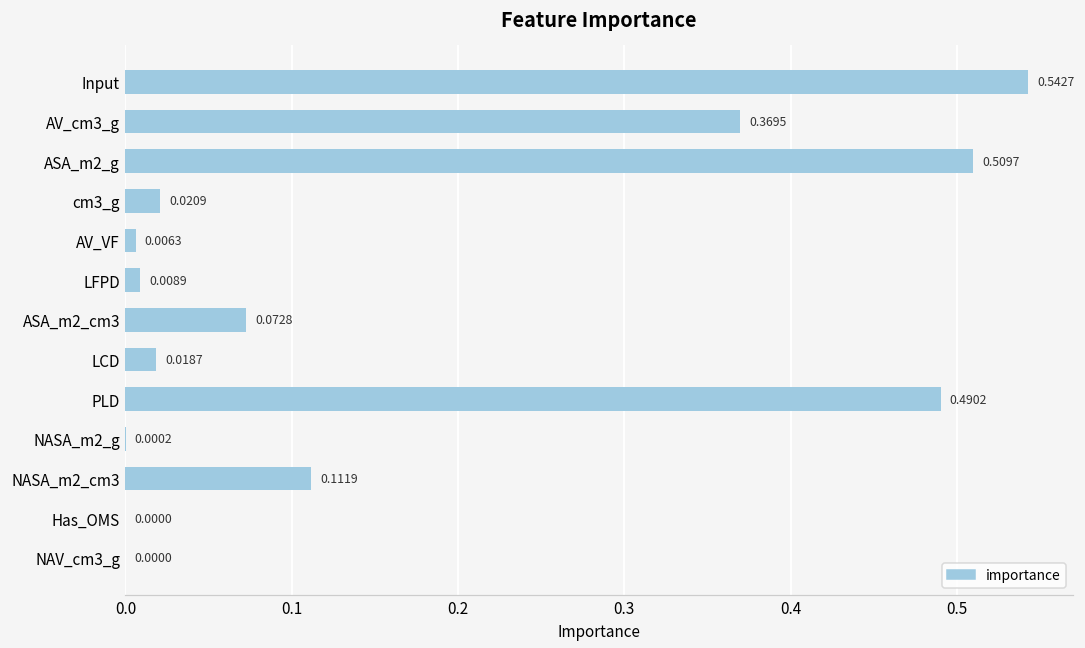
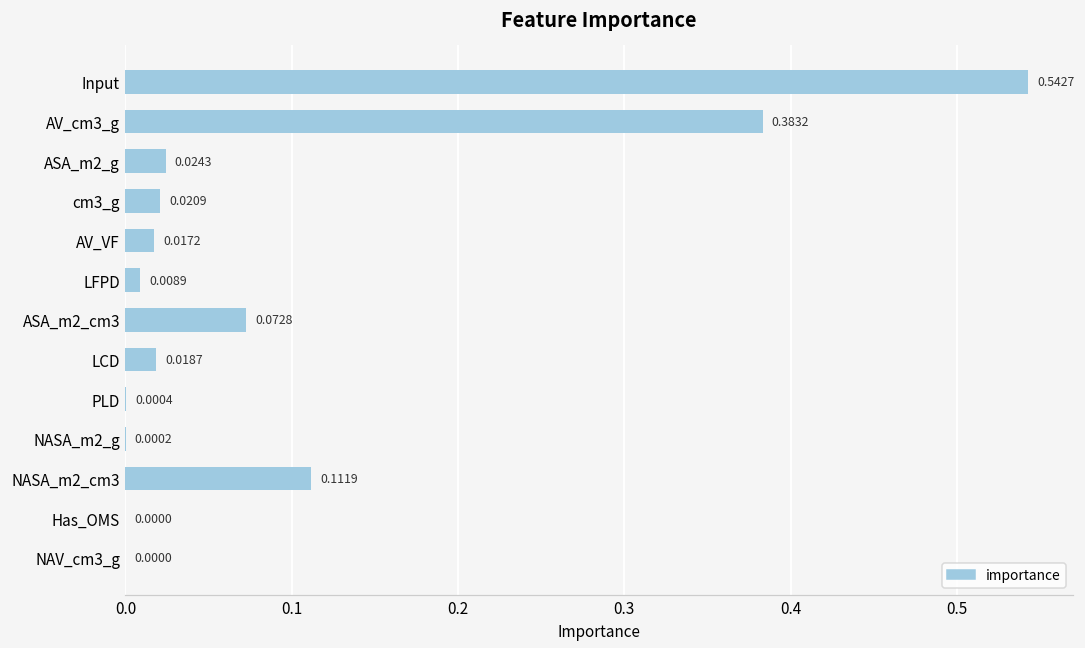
  {
    "Input": 0.5427,
-   "AV_cm3_g": 0.3695,
-   "ASA_m2_g": 0.5097,
+   "AV_cm3_g": 0.3832,
+   "ASA_m2_g": 0.0243,
    "cm3_g": 0.0209,
-   "AV_VF": 0.0063,
+   "AV_VF": 0.0172,
    "LFPD": 0.0089,
    "ASA_m2_cm3": 0.0728,
    "LCD": 0.0187,
-   "PLD": 0.4902,
+   "PLD": 0.0004,
    "NASA_m2_g": 0.0002,
    "NASA_m2_cm3": 0.1119,
    "Has_OMS": 0.0000,
    "NAV_cm3_g": 0.0000
  }
